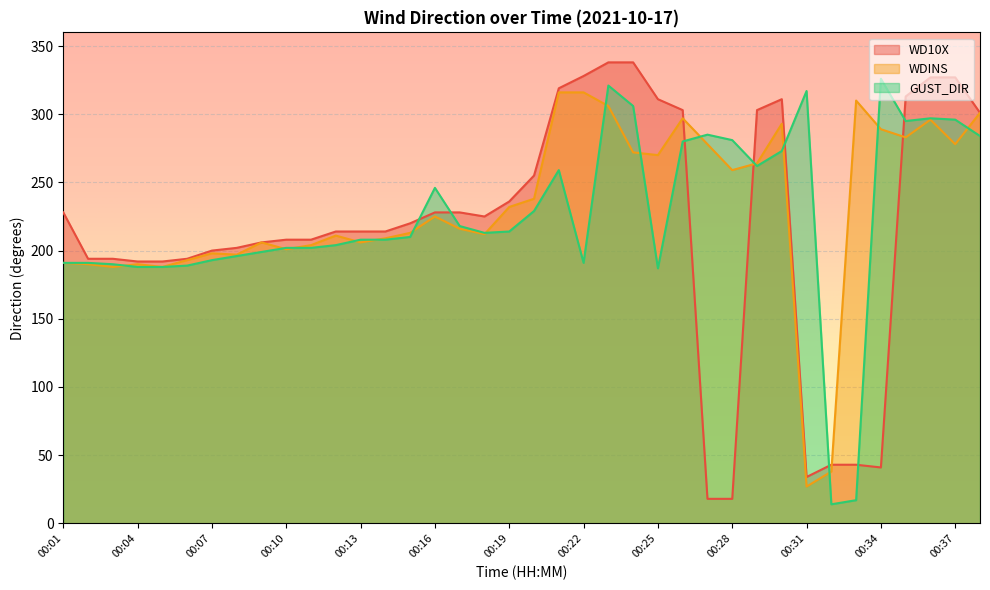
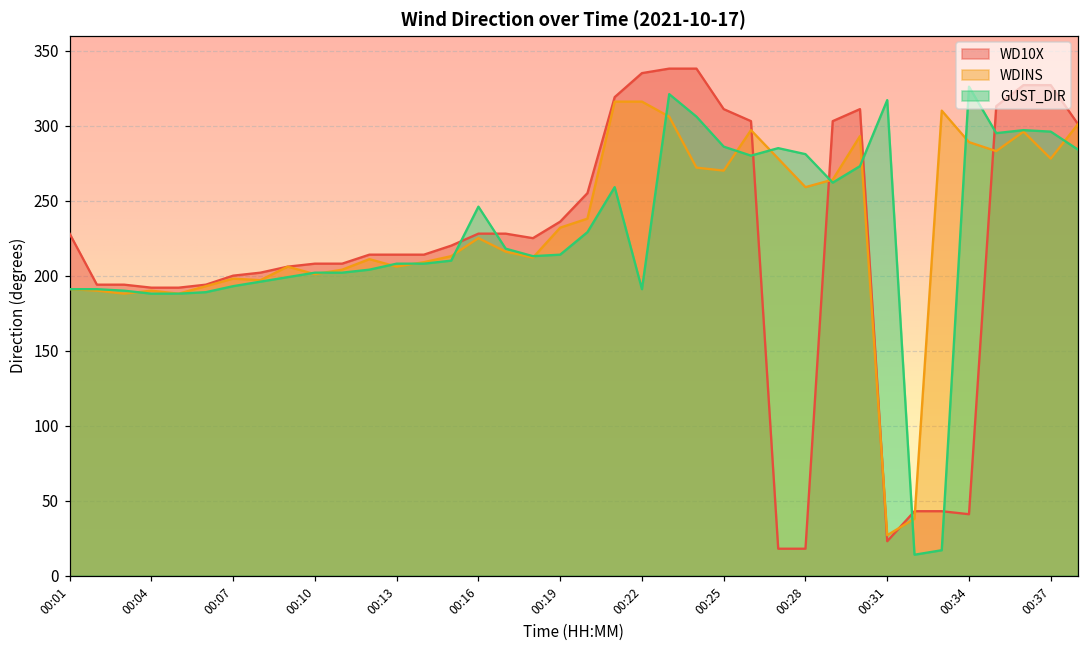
  {
    "WD10X": {
      "00:01": 228,
      "00:04": 192,
      "00:07": 200,
      "00:10": 208,
      "00:13": 214,
      "00:16": 228,
      "00:19": 236,
-     "00:22": 328,
+     "00:22": 335,
      "00:25": 311,
      "00:28": 18,
-     "00:31": 34,
+     "00:31": 23,
      "00:34": 41
    },
    "WDINS": {
      "00:04": 190,
      "00:07": 198,
      "00:13": 206,
      "00:16": 225,
      "00:19": 232,
      "00:22": 316,
      "00:25": 270,
      "00:28": 259,
      "00:31": 27,
      "00:34": 289,
      "00:37": 278
    },
    "GUST_DIR": {
      "00:04": 188,
      "00:07": 193,
      "00:13": 208,
      "00:16": 246,
      "00:19": 214,
      "00:22": 191,
-     "00:25": 187,
+     "00:25": 286,
      "00:28": 281,
      "00:31": 317,
      "00:37": 296
    }
  }
